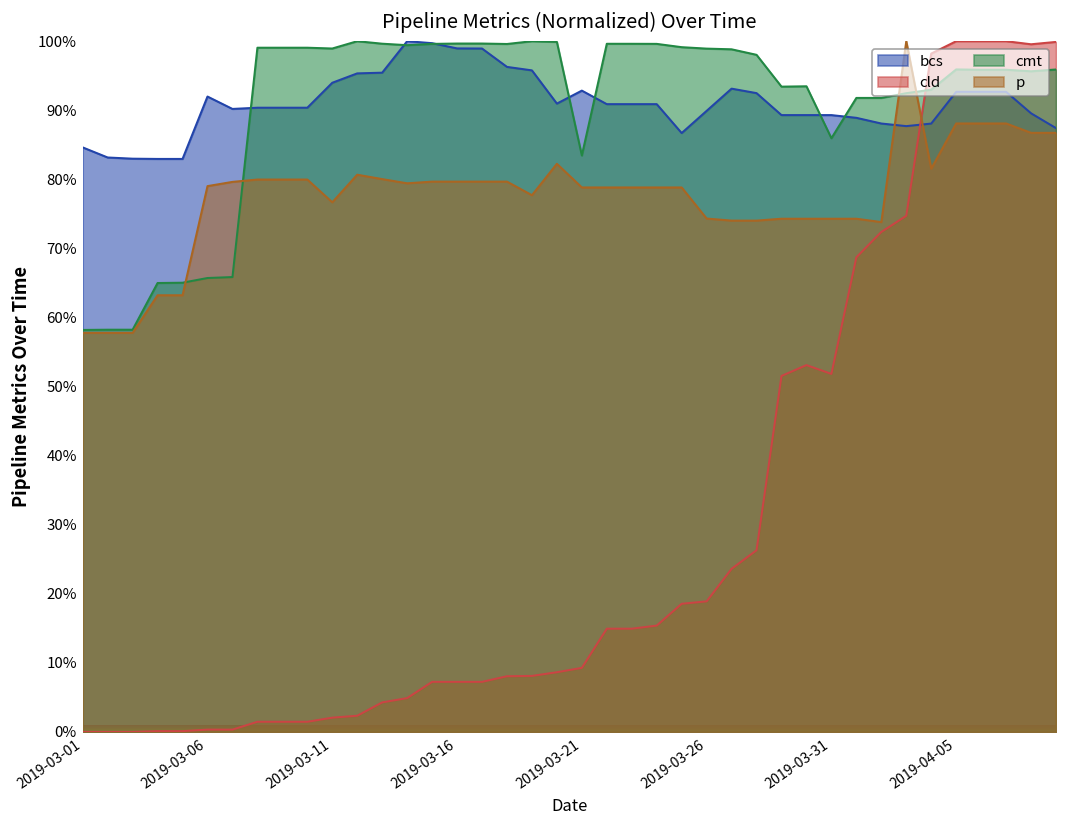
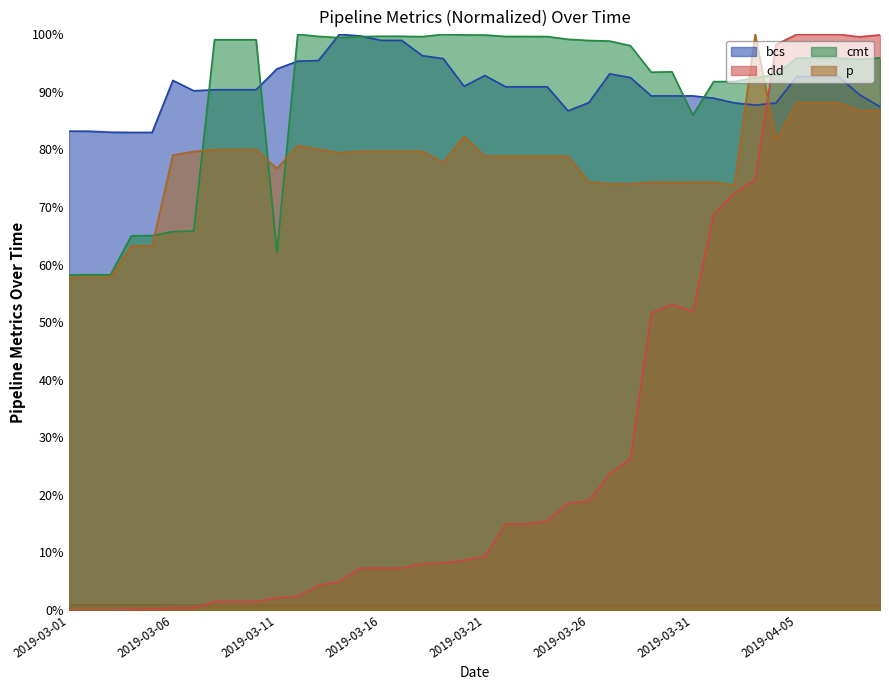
  {
    "bcs": {
-     "2019-03-01": "85%",
+     "2019-03-01": "83%",
      "2019-03-06": "92%",
      "2019-03-11": "94%",
      "2019-03-16": "99%",
      "2019-03-21": "93%",
-     "2019-03-26": "90%",
+     "2019-03-26": "88%",
      "2019-03-31": "89%"
    },
    "cmt": {
      "2019-03-06": "66%",
-     "2019-03-11": "99%",
+     "2019-03-11": "62%",
      "2019-03-16": "100%",
-     "2019-03-21": "83%",
+     "2019-03-21": "100%",
      "2019-03-26": "99%",
      "2019-03-31": "86%"
    }
  }
